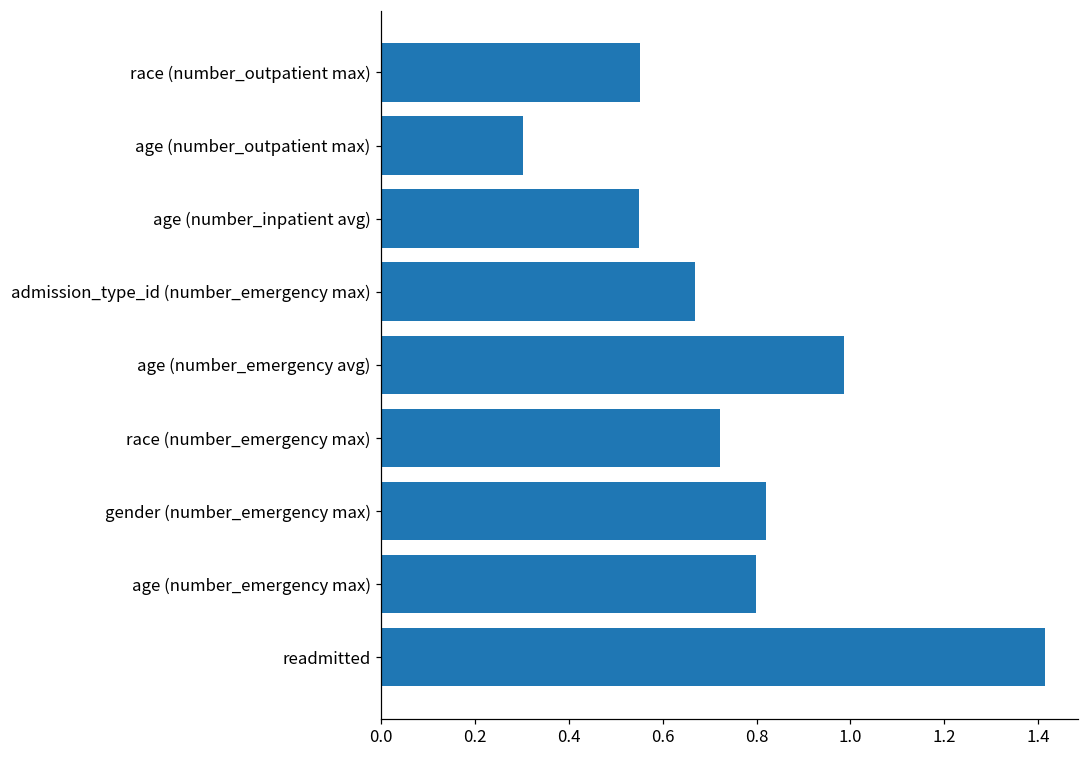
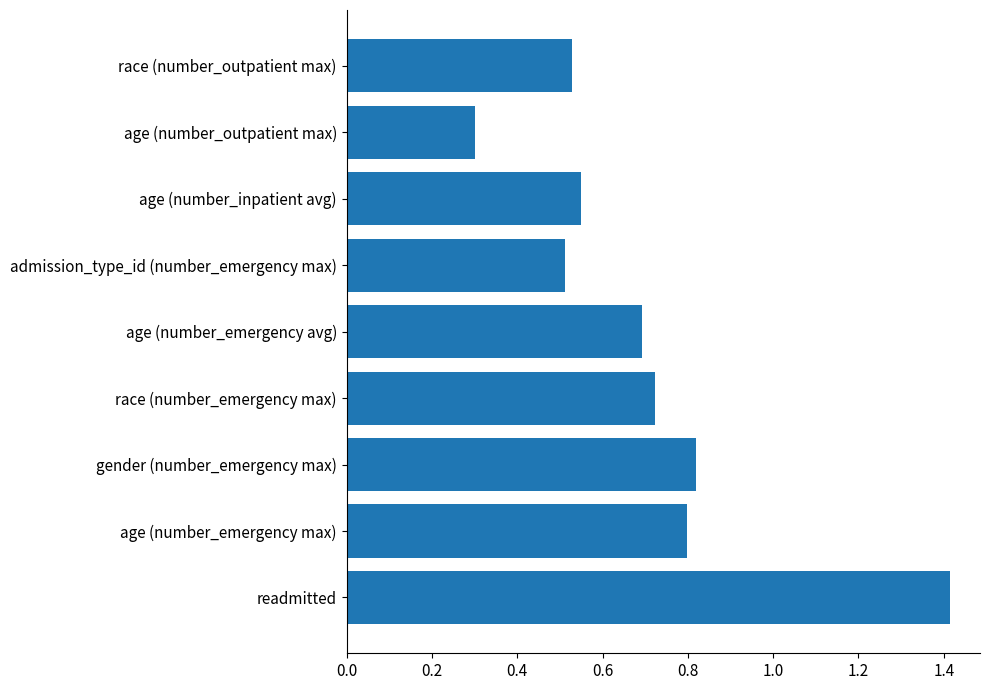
  {
-   "race (number_outpatient max)": 0.55,
+   "race (number_outpatient max)": 0.53,
    "age (number_outpatient max)": 0.30,
    "age (number_inpatient avg)": 0.55,
-   "admission_type_id (number_emergency max)": 0.67,
-   "age (number_emergency avg)": 0.99,
+   "admission_type_id (number_emergency max)": 0.51,
+   "age (number_emergency avg)": 0.69,
    "race (number_emergency max)": 0.72,
    "gender (number_emergency max)": 0.82,
    "age (number_emergency max)": 0.80,
    "readmitted": 1.41
  }
